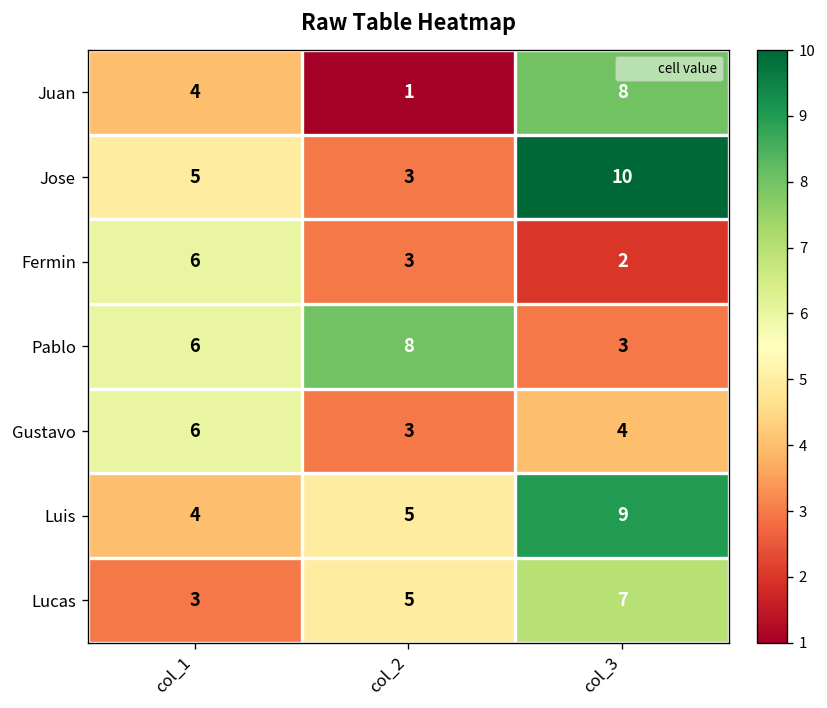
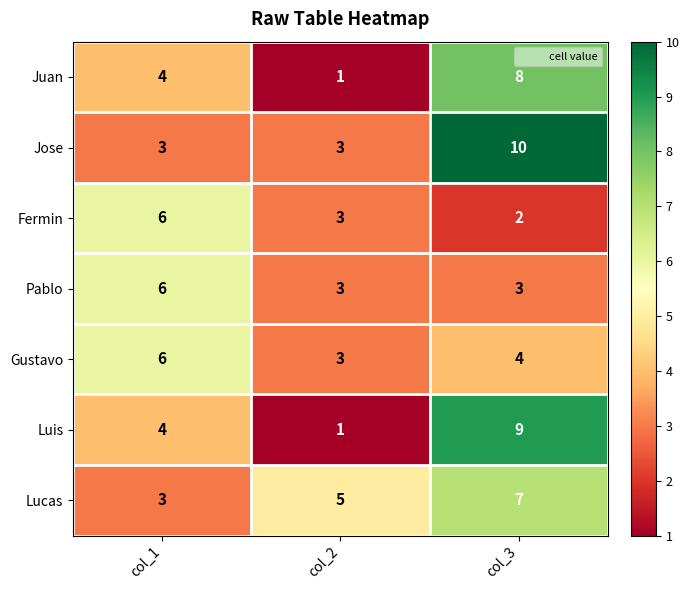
  {
    "Juan": {
      "col_1": 4,
      "col_2": 1,
      "col_3": 8
    },
    "Jose": {
-     "col_1": 5,
+     "col_1": 3,
      "col_2": 3,
      "col_3": 10
    },
    "Fermin": {
      "col_1": 6,
      "col_2": 3,
      "col_3": 2
    },
    "Pablo": {
      "col_1": 6,
-     "col_2": 8,
+     "col_2": 3,
      "col_3": 3
    },
    "Gustavo": {
      "col_1": 6,
      "col_2": 3,
      "col_3": 4
    },
    "Luis": {
      "col_1": 4,
-     "col_2": 5,
+     "col_2": 1,
      "col_3": 9
    },
    "Lucas": {
      "col_1": 3,
      "col_2": 5,
      "col_3": 7
    }
  }
